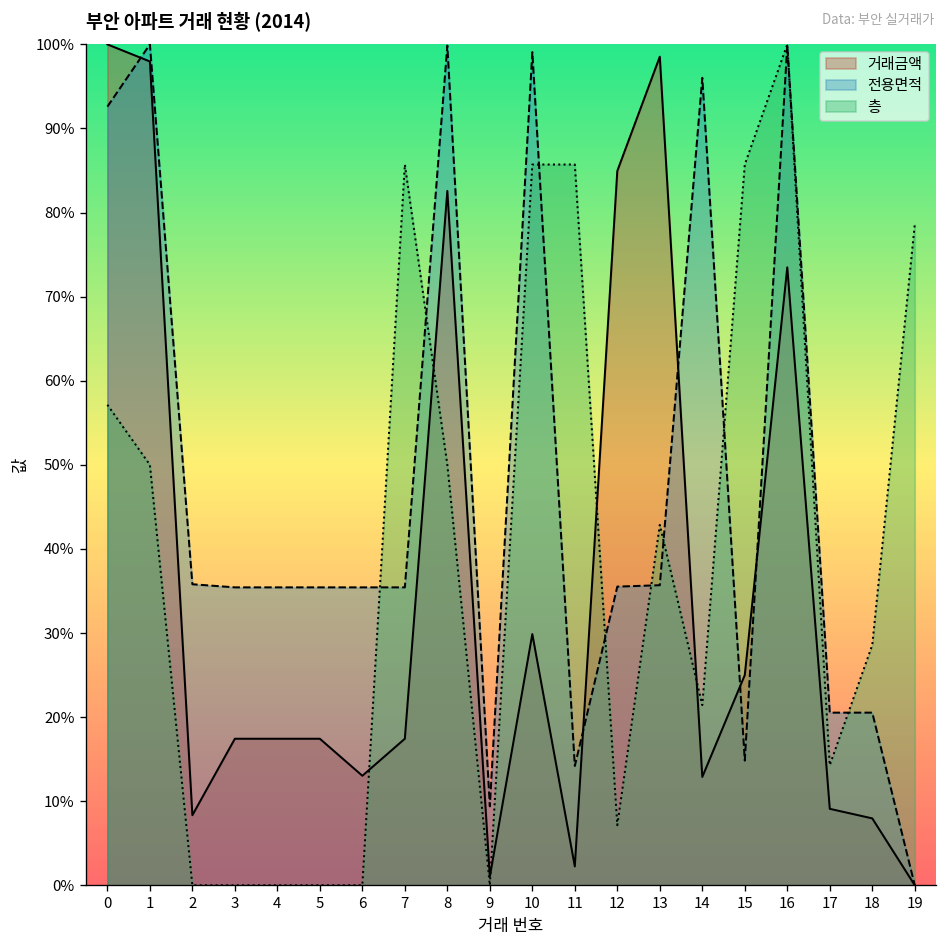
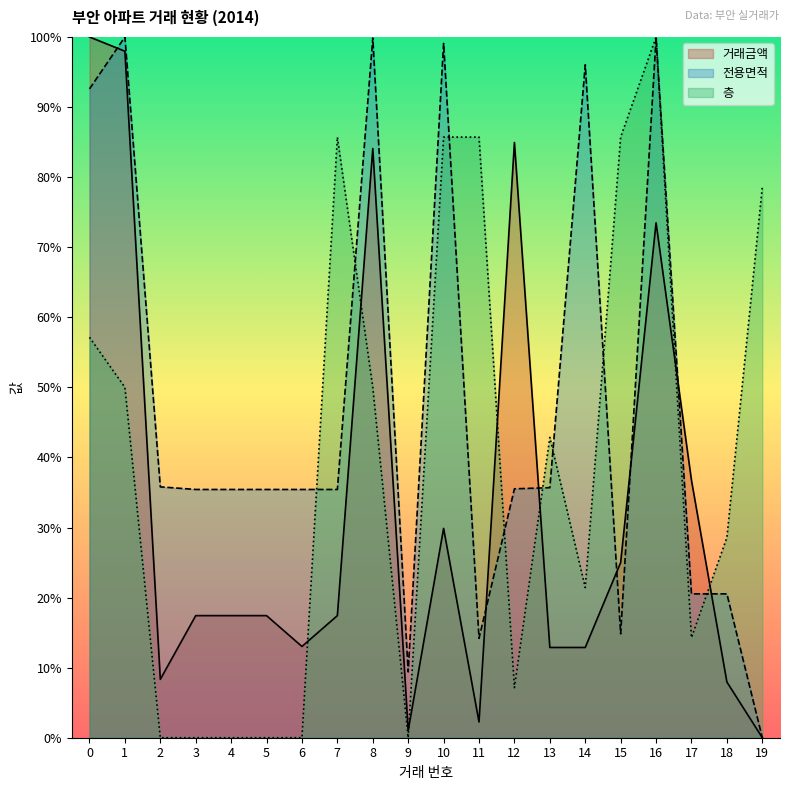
  {
    "거래금액": {
      "0": "100%",
      "1": "98%",
      "2": "8%",
      "3": "17%",
      "4": "17%",
      "5": "17%",
      "6": "13%",
      "7": "17%",
-     "8": "83%",
+     "8": "84%",
      "9": "1%",
      "10": "30%",
      "11": "2%",
      "12": "85%",
-     "13": "99%",
+     "13": "13%",
      "14": "13%",
      "15": "25%",
      "16": "73%",
-     "17": "9%",
+     "17": "37%",
      "18": "8%"
    }
  }
